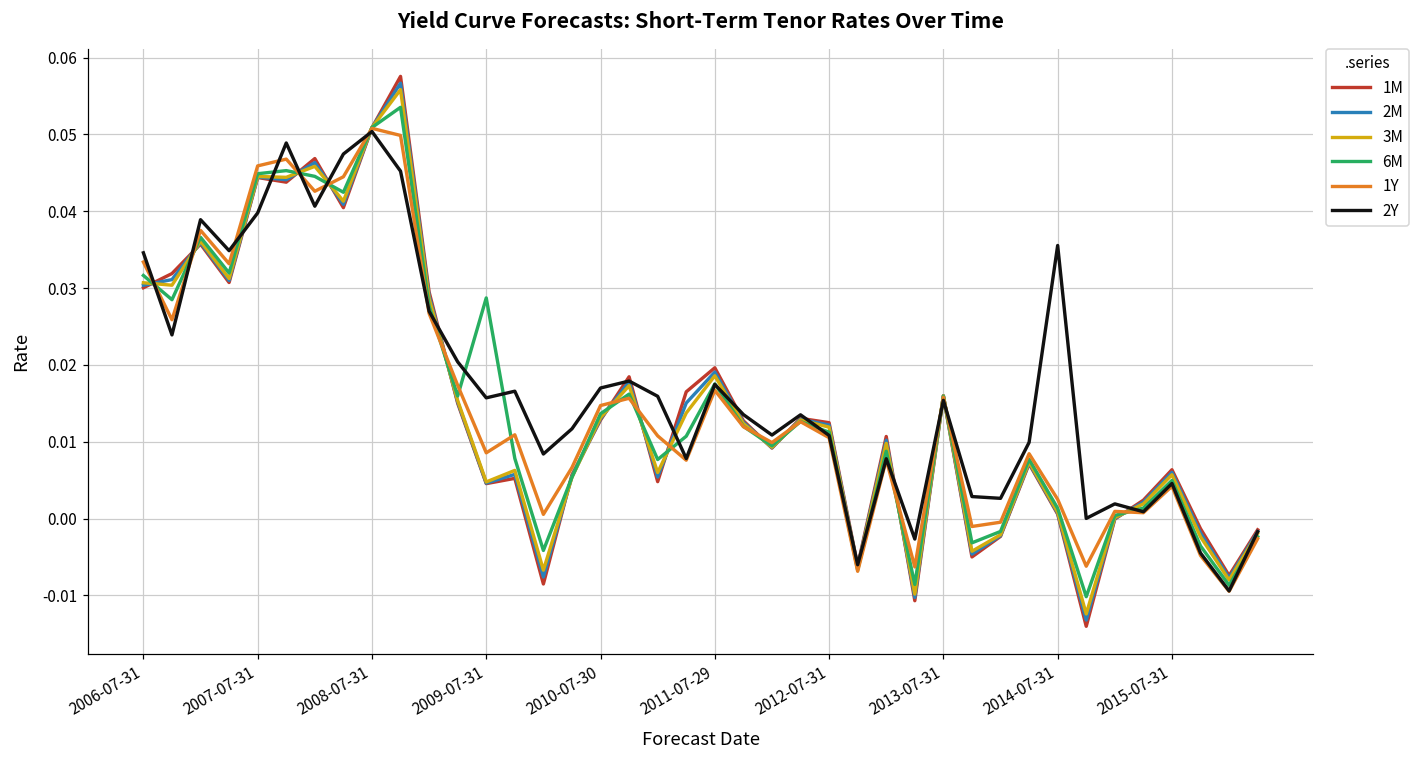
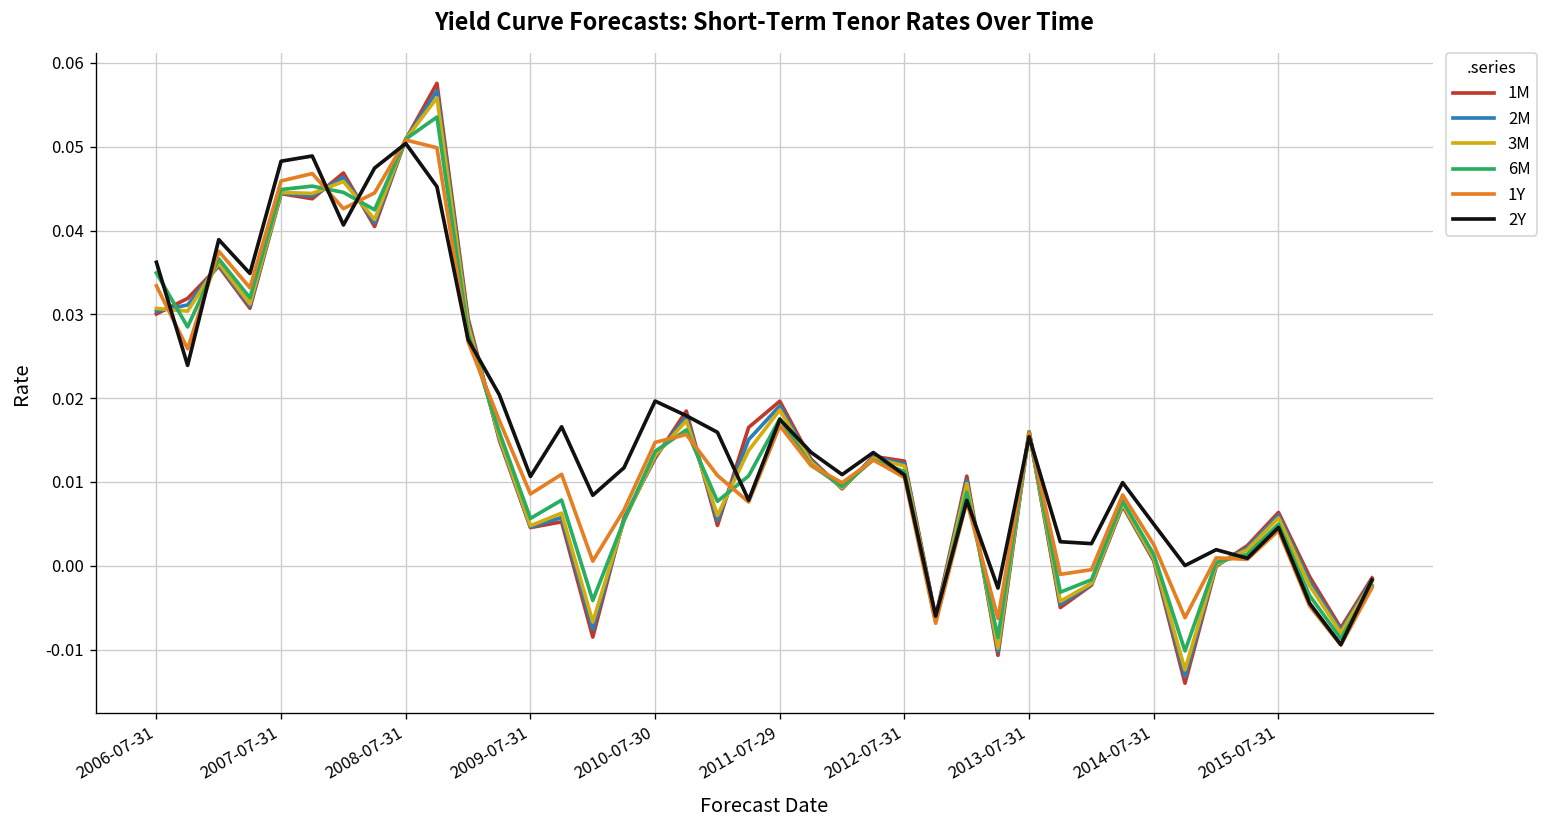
  {
    "1M": {
      "2011-07-29": 0.020
    },
    "2M": {
      "2011-07-29": 0.019
    },
    "6M": {
-     "2006-07-31": 0.032,
-     "2009-07-31": 0.029,
+     "2006-07-31": 0.035,
+     "2009-07-31": 0.006,
      "2010-07-30": 0.014,
      "2012-07-31": 0.011,
      "2014-07-31": 0.001,
      "2015-07-31": 0.005
    },
    "2Y": {
-     "2006-07-31": 0.035,
-     "2007-07-31": 0.040,
+     "2006-07-31": 0.036,
+     "2007-07-31": 0.048,
      "2008-07-31": 0.050,
-     "2009-07-31": 0.016,
-     "2010-07-30": 0.017,
+     "2009-07-31": 0.011,
+     "2010-07-30": 0.020,
      "2013-07-31": 0.015,
-     "2014-07-31": 0.036,
+     "2014-07-31": 0.005,
      "2015-07-31": 0.005
    }
  }
